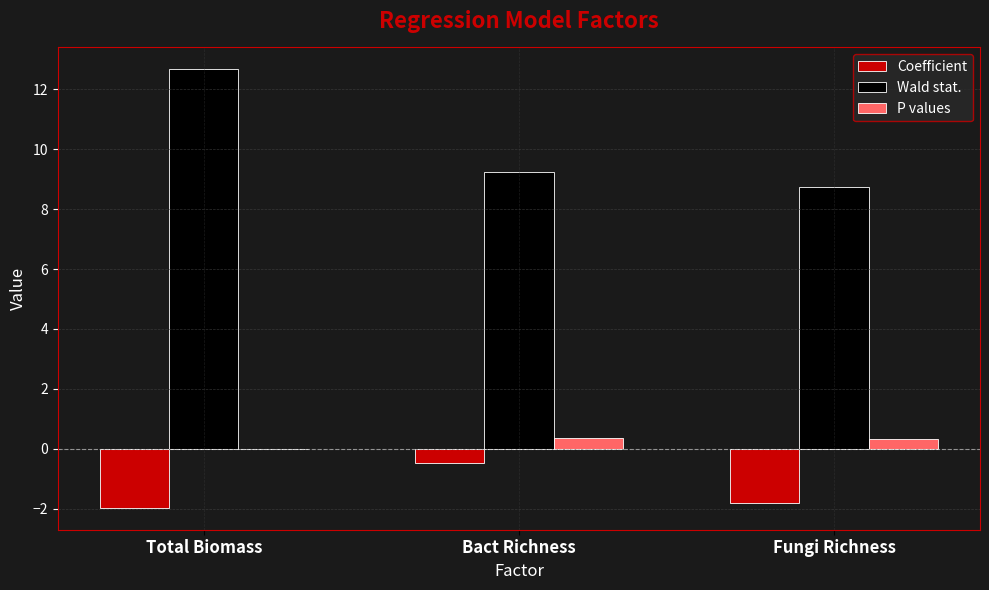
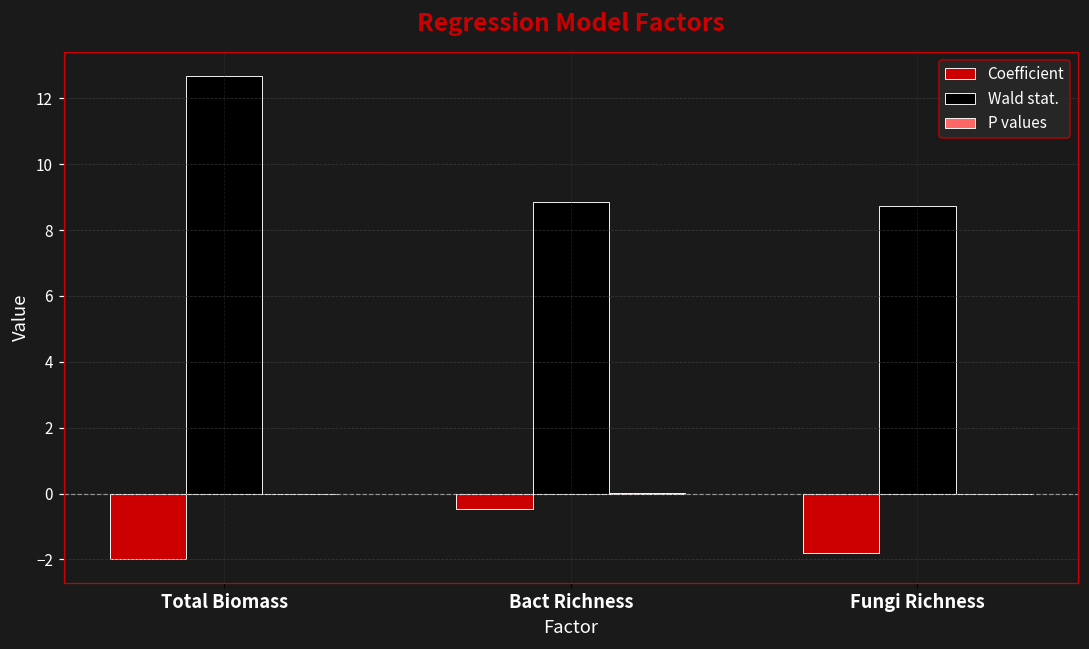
  {
    "Coefficient": {
      "Total Biomass": -2.0,
      "Bact Richness": -0.5,
      "Fungi Richness": -1.8
    },
    "Wald stat.": {
      "Total Biomass": 12.7,
-     "Bact Richness": 9.2,
+     "Bact Richness": 8.8,
      "Fungi Richness": 8.7
    },
    "P values": {
-     "Bact Richness": 0.4,
-     "Fungi Richness": 0.3
+     "Bact Richness": 0.0,
+     "Fungi Richness": 0.0
    }
  }
